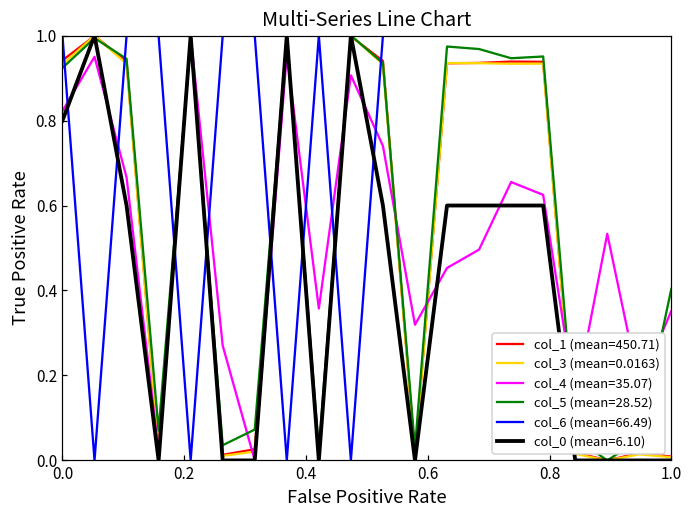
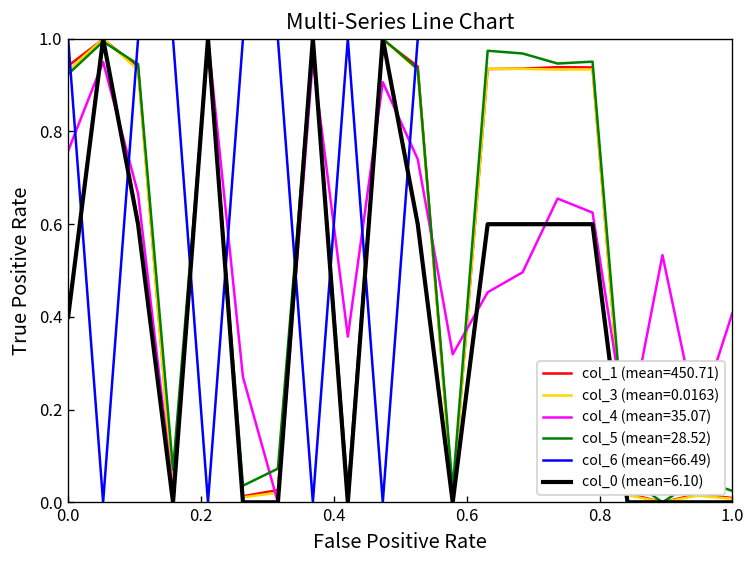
  {
    "col_1 (mean=450.71)": {
      "0.0": 0.94
    },
    "col_3 (mean=0.0163)": {
      "0.0": 0.93
    },
    "col_4 (mean=35.07)": {
-     "0.0": 0.82,
-     "1.0": 0.35
+     "0.0": 0.76,
+     "1.0": 0.41
    },
    "col_5 (mean=28.52)": {
      "0.0": 0.92,
-     "1.0": 0.40
+     "1.0": 0.02
    },
    "col_6 (mean=66.49)": {
      "0.0": 1.00,
      "1.0": 1.00
    },
    "col_0 (mean=6.10)": {
-     "0.0": 0.80,
+     "0.0": 0.40,
      "1.0": 0.00
    }
  }
